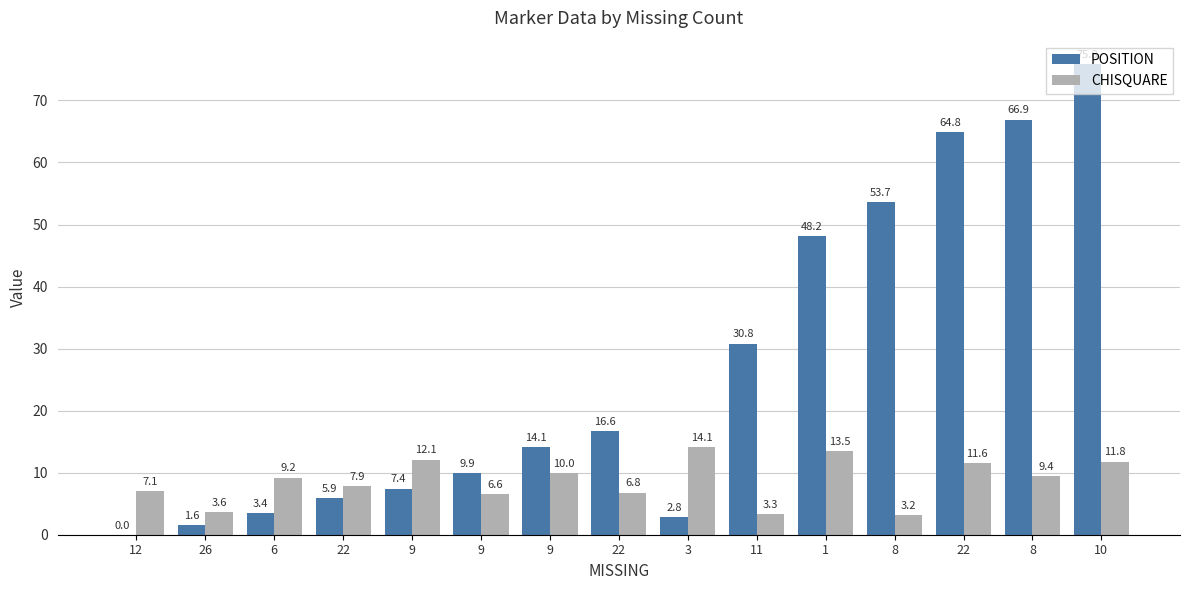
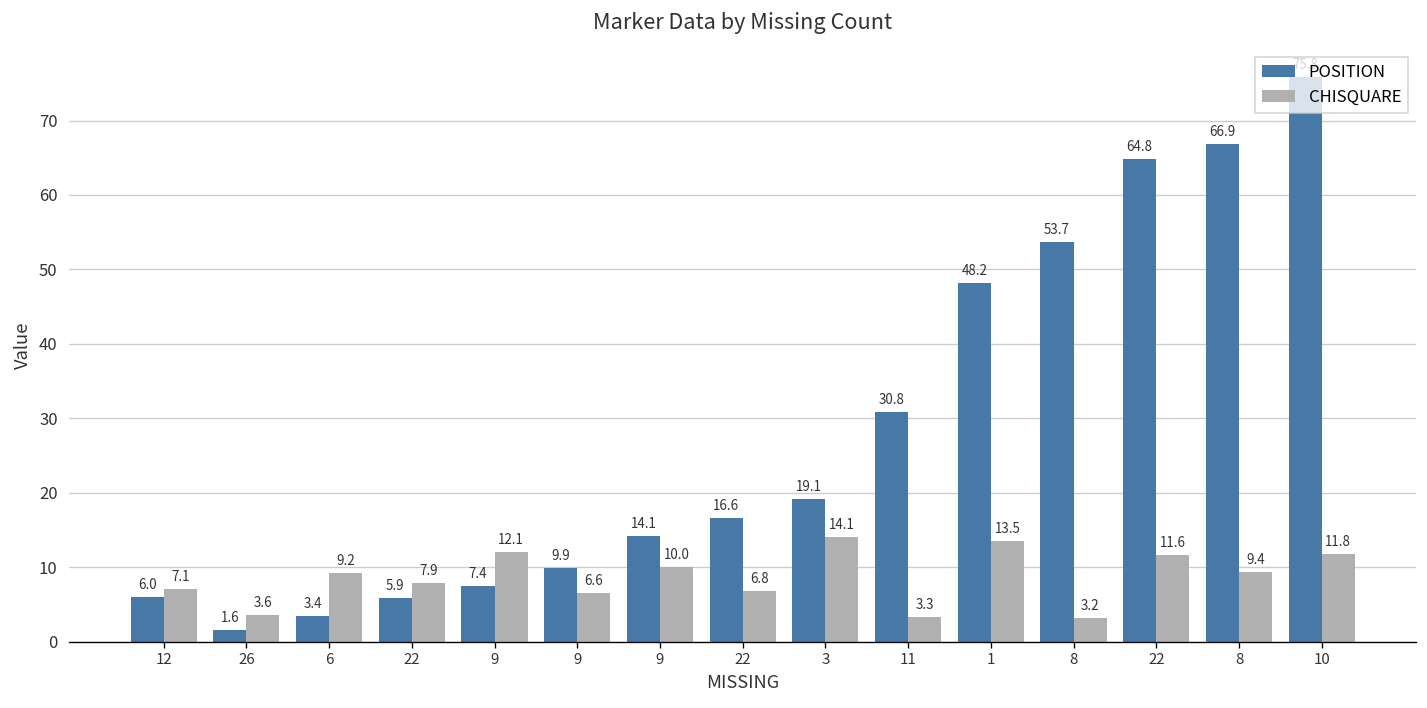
  {
    "POSITION": {
-     "12": 0.0,
+     "12": 6.0,
      "26": 1.6,
      "6": 3.4,
-     "3": 2.8,
+     "3": 19.1,
      "11": 30.8,
      "1": 48.2
    },
    "CHISQUARE": {
      "12": 7.1,
      "26": 3.6,
      "6": 9.2,
      "3": 14.1,
      "11": 3.3,
      "1": 13.5,
      "10": 11.8
    }
  }
